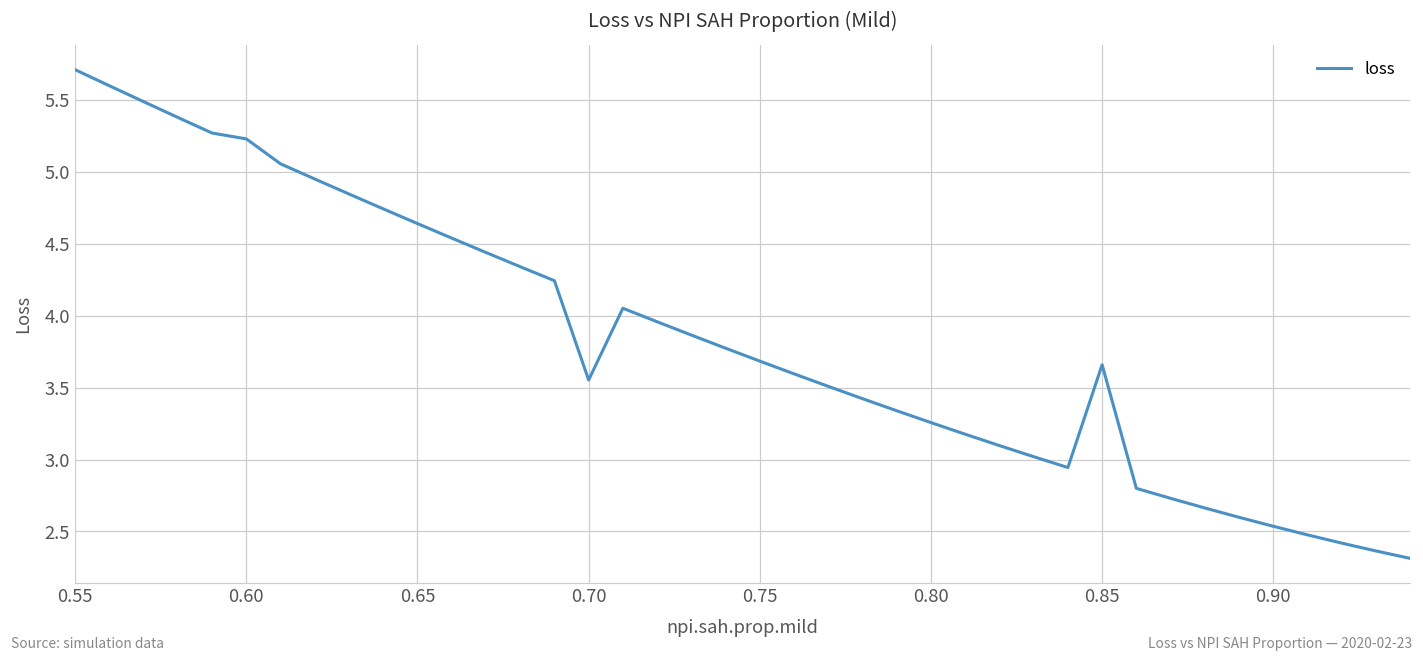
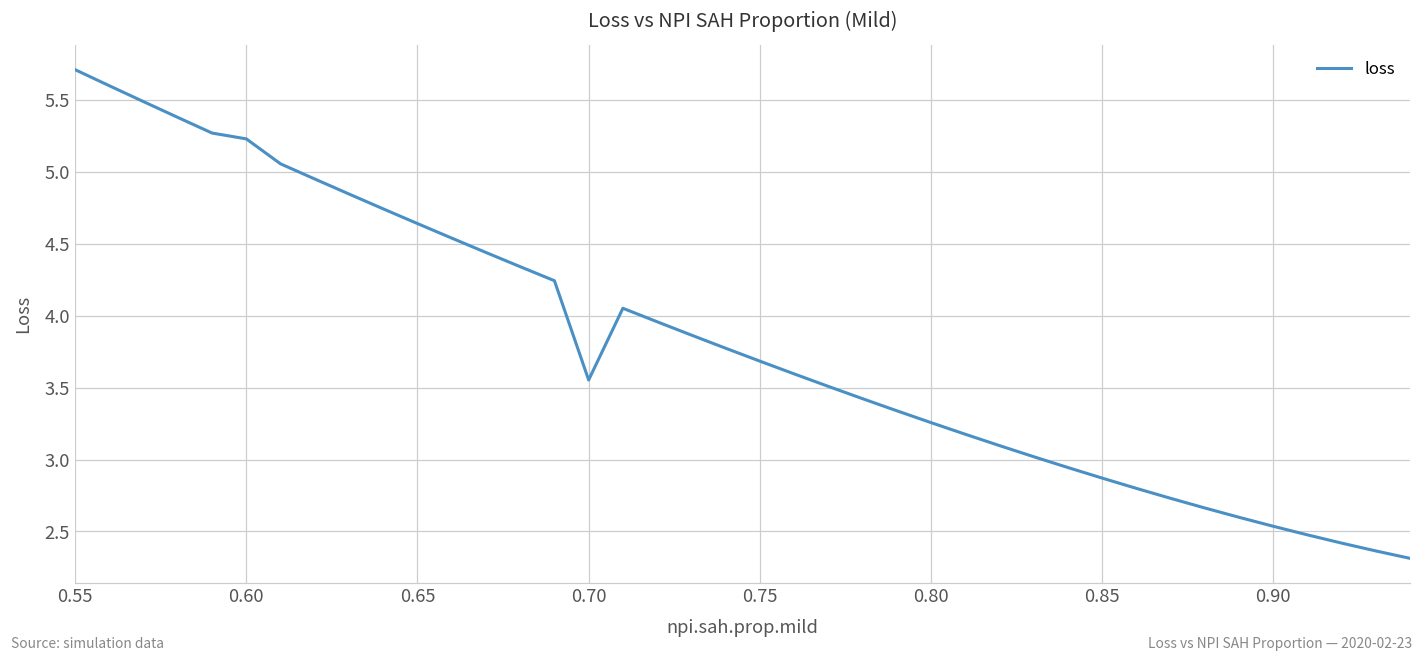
  {
    "0.55": 5.71,
    "0.60": 5.23,
    "0.65": 4.64,
    "0.70": 3.55,
    "0.75": 3.68,
    "0.80": 3.26,
-   "0.85": 3.66,
+   "0.85": 2.87,
    "0.90": 2.54
  }
